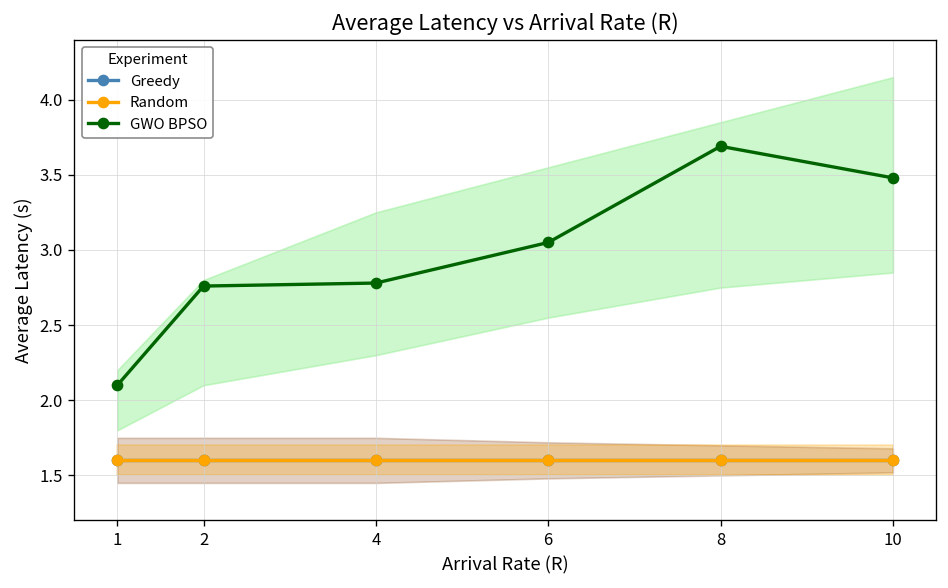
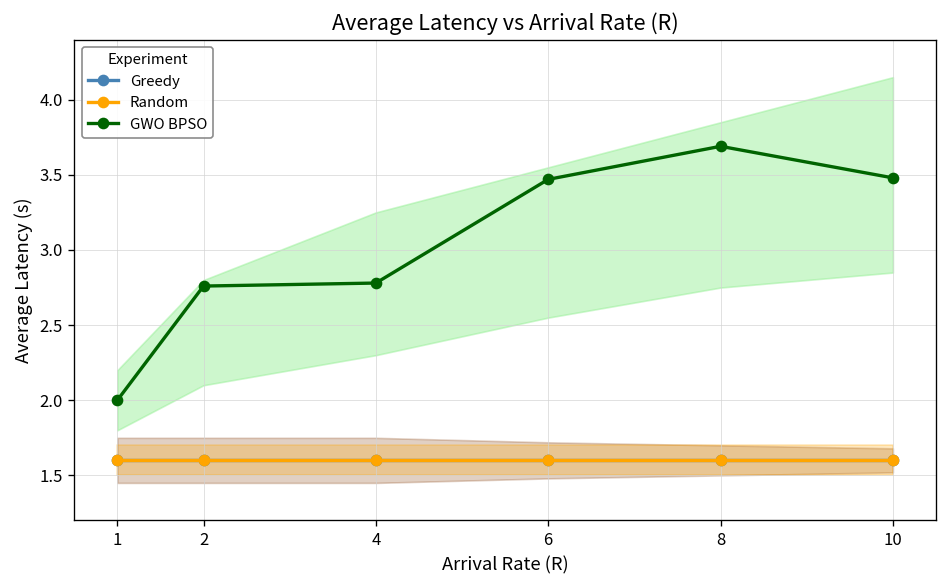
  {
    "GWO BPSO": {
-     "1": 2.1,
+     "1": 2.0,
      "2": 2.76,
      "4": 2.78,
-     "6": 3.05,
+     "6": 3.47,
      "8": 3.69,
      "10": 3.48
    }
  }
